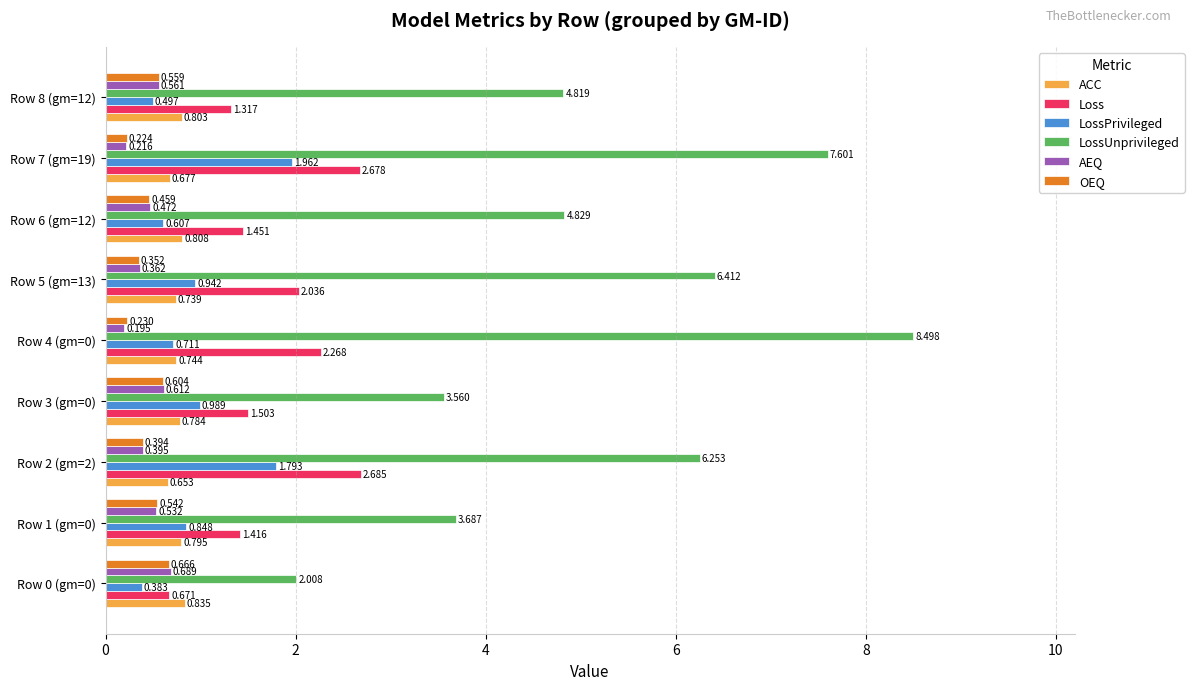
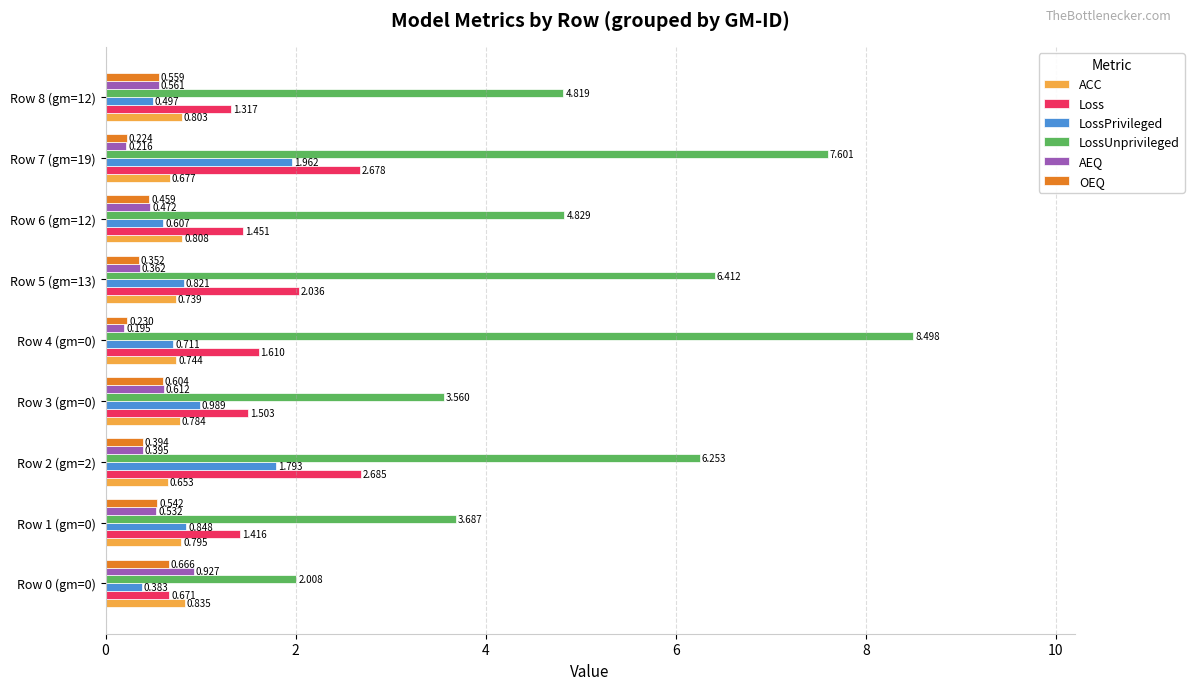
  {
    "Loss": {
      "Row 8 (gm=12)": 1.317,
      "Row 7 (gm=19)": 2.678,
      "Row 6 (gm=12)": 1.451,
      "Row 5 (gm=13)": 2.036,
-     "Row 4 (gm=0)": 2.268,
+     "Row 4 (gm=0)": 1.610,
      "Row 3 (gm=0)": 1.503,
      "Row 2 (gm=2)": 2.685,
      "Row 1 (gm=0)": 1.416,
      "Row 0 (gm=0)": 0.671
    },
    "LossPrivileged": {
      "Row 8 (gm=12)": 0.497,
      "Row 7 (gm=19)": 1.962,
      "Row 6 (gm=12)": 0.607,
-     "Row 5 (gm=13)": 0.942,
+     "Row 5 (gm=13)": 0.821,
      "Row 4 (gm=0)": 0.711,
      "Row 3 (gm=0)": 0.989,
      "Row 2 (gm=2)": 1.793,
      "Row 1 (gm=0)": 0.848,
      "Row 0 (gm=0)": 0.383
    },
    "LossUnprivileged": {
      "Row 8 (gm=12)": 4.819,
      "Row 7 (gm=19)": 7.601,
      "Row 6 (gm=12)": 4.829,
      "Row 5 (gm=13)": 6.412,
      "Row 4 (gm=0)": 8.498,
      "Row 3 (gm=0)": 3.560,
      "Row 2 (gm=2)": 6.253,
      "Row 1 (gm=0)": 3.687,
      "Row 0 (gm=0)": 2.008
    },
    "AEQ": {
-     "Row 0 (gm=0)": 0.689
+     "Row 0 (gm=0)": 0.927
    }
  }
